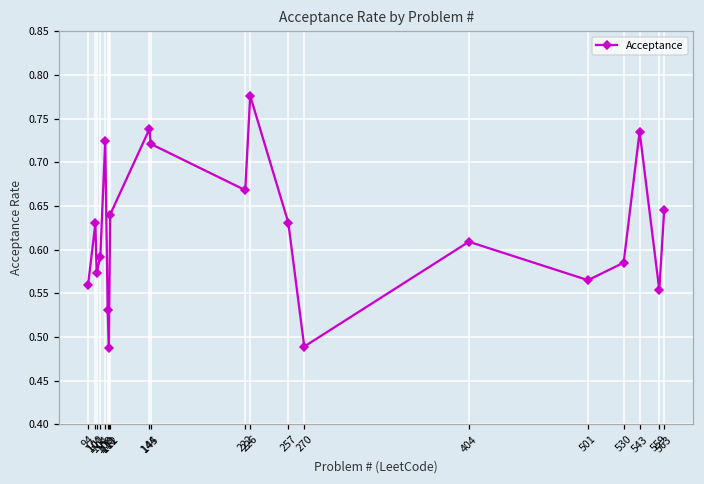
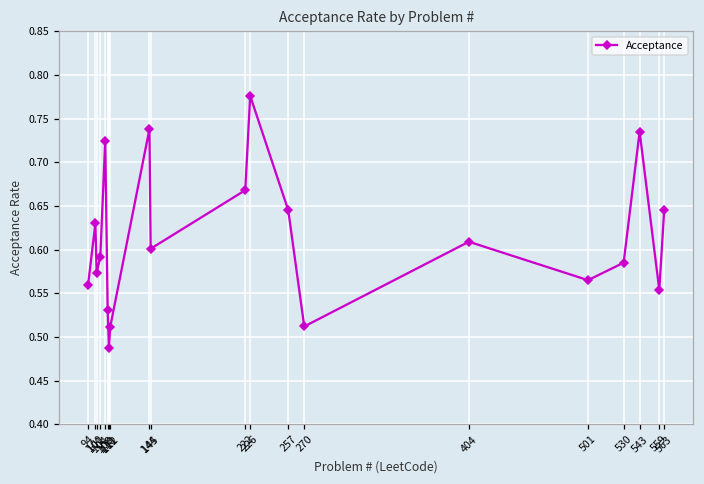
  {
    "94": 0.56,
    "100": 0.63,
    "101": 0.57,
    "104": 0.59,
    "108": 0.72,
    "110": 0.53,
    "111": 0.49,
-   "112": 0.64,
+   "112": 0.51,
    "144": 0.74,
-   "145": 0.72,
+   "145": 0.60,
    "222": 0.67,
    "226": 0.78,
-   "257": 0.63,
-   "270": 0.49,
+   "257": 0.65,
+   "270": 0.51,
    "404": 0.61,
    "501": 0.57,
    "530": 0.59,
    "543": 0.74,
    "559": 0.55,
    "563": 0.65
  }
